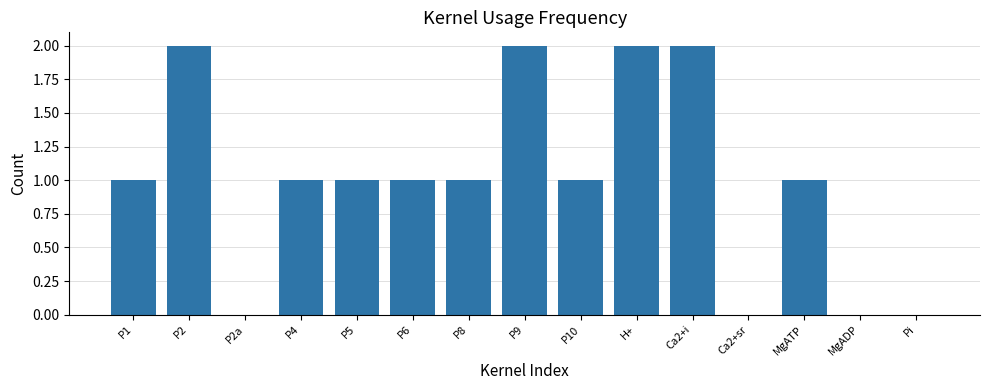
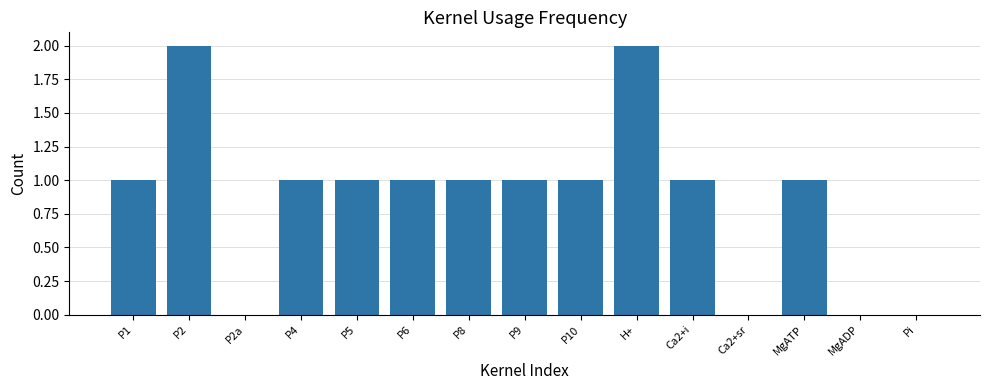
  {
    "P1": 1,
    "P2": 2,
    "P2a": 0,
    "P4": 1,
    "P5": 1,
    "P6": 1,
    "P8": 1,
-   "P9": 2,
+   "P9": 1,
    "P10": 1,
    "H+": 2,
-   "Ca2+i": 2,
+   "Ca2+i": 1,
    "Ca2+sr": 0,
    "MgATP": 1,
    "MgADP": 0,
    "Pi": 0
  }
